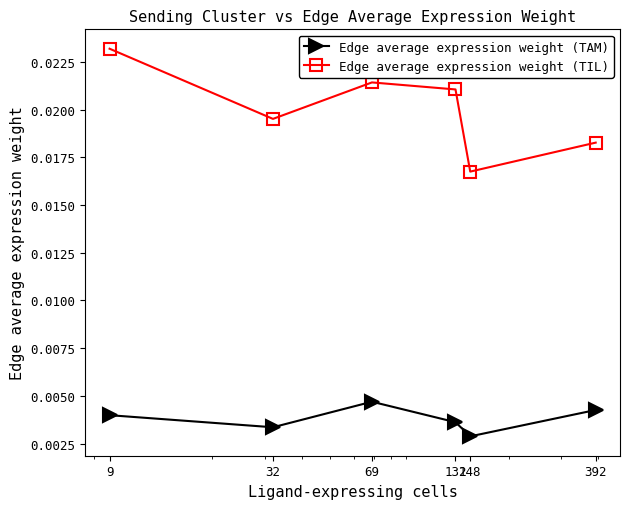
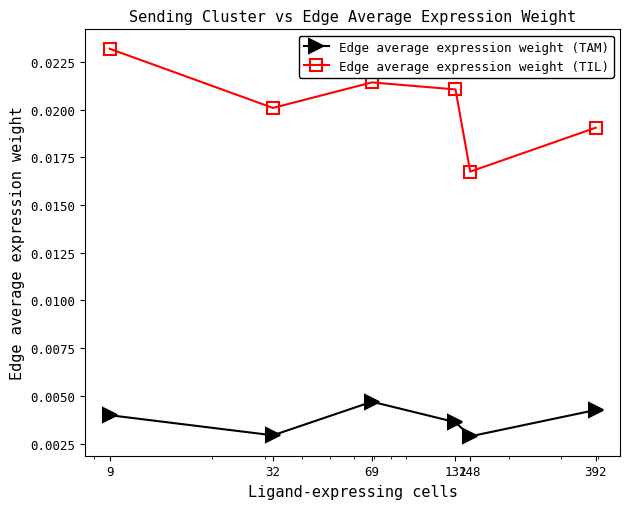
  {
    "Edge average expression weight (TAM)": {
      "9": 0.0040,
-     "32": 0.0034,
+     "32": 0.0029,
      "69": 0.0047,
      "392": 0.0043
    },
    "Edge average expression weight (TIL)": {
      "9": 0.0232,
-     "32": 0.0195,
+     "32": 0.0201,
      "69": 0.0214,
-     "392": 0.0183
+     "392": 0.0191
    }
  }
